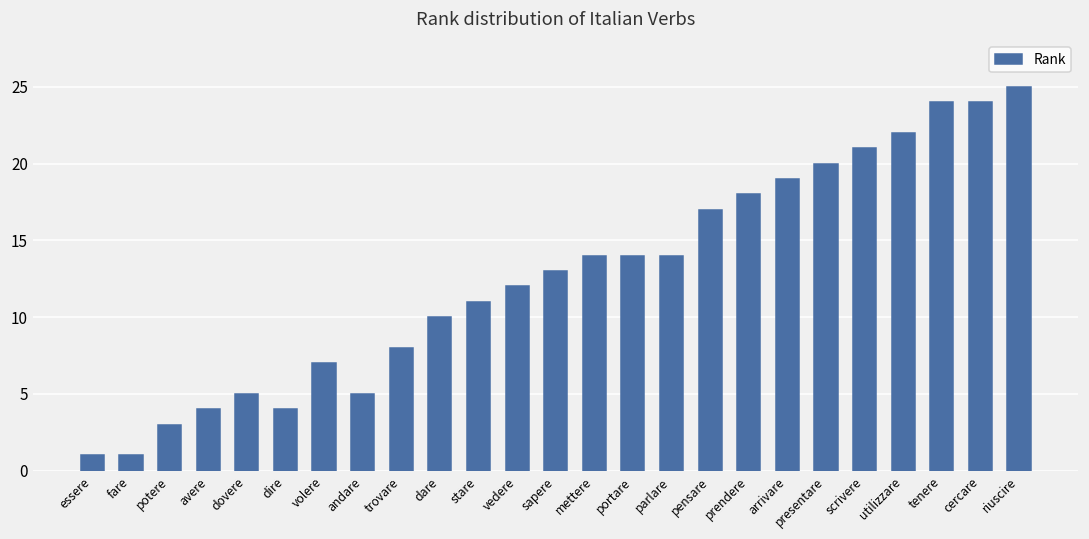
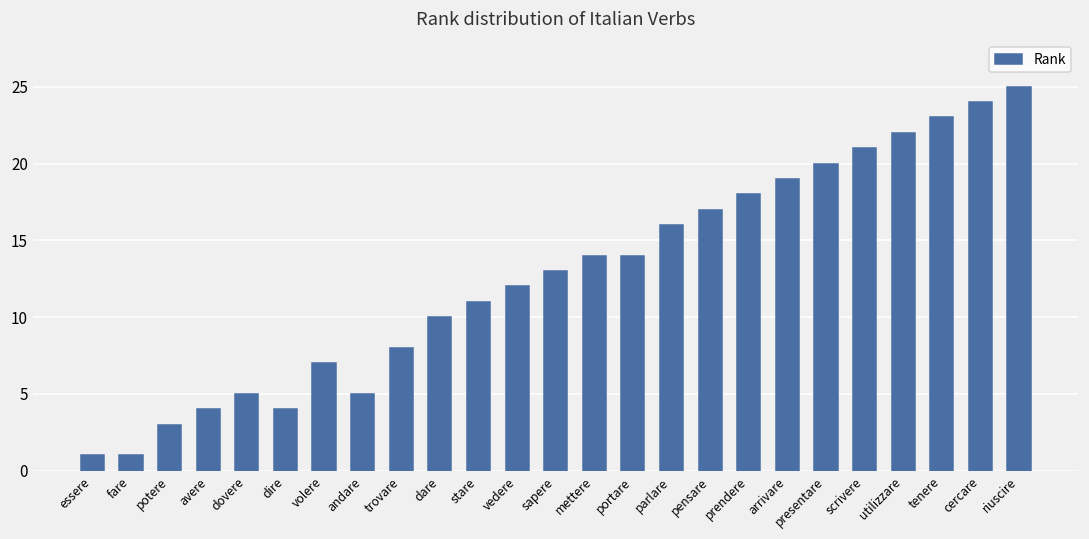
  {
    "essere": 1,
    "fare": 1,
    "potere": 3,
    "avere": 4,
    "dovere": 5,
    "dire": 4,
    "volere": 7,
    "andare": 5,
    "trovare": 8,
    "dare": 10,
    "stare": 11,
    "vedere": 12,
    "sapere": 13,
    "mettere": 14,
    "portare": 14,
-   "parlare": 14,
+   "parlare": 16,
    "pensare": 17,
    "prendere": 18,
    "arrivare": 19,
    "presentare": 20,
    "scrivere": 21,
    "utilizzare": 22,
-   "tenere": 24,
+   "tenere": 23,
    "cercare": 24,
    "riuscire": 25
  }
